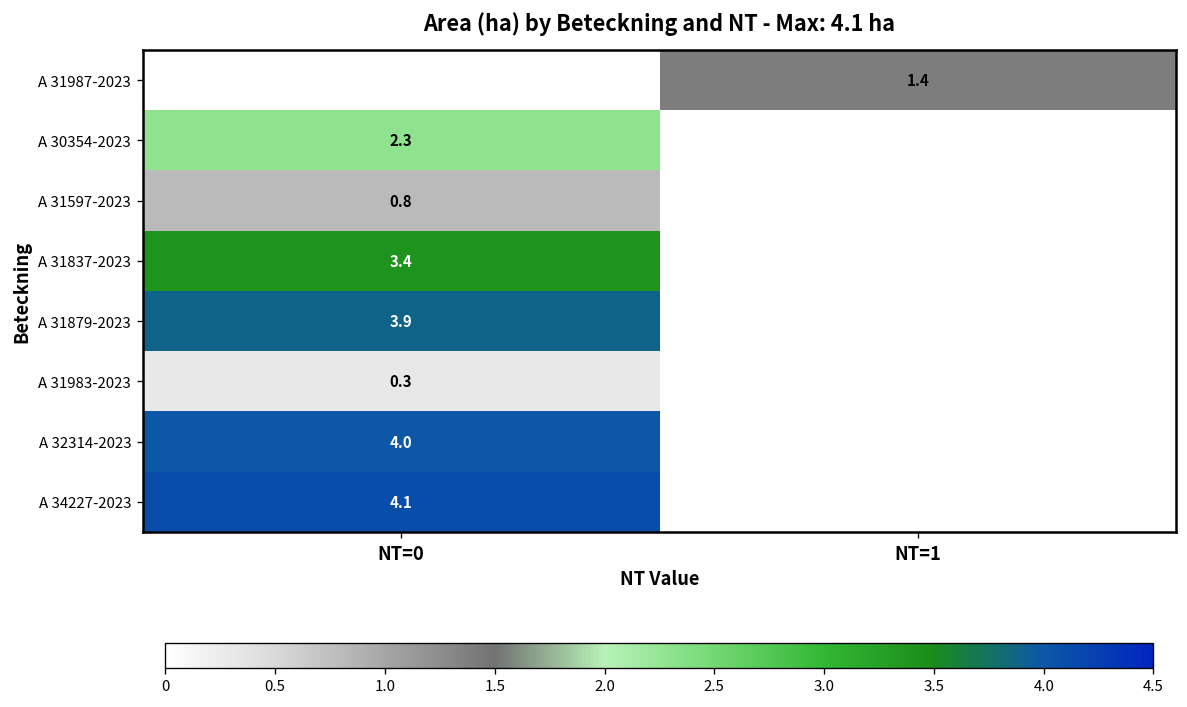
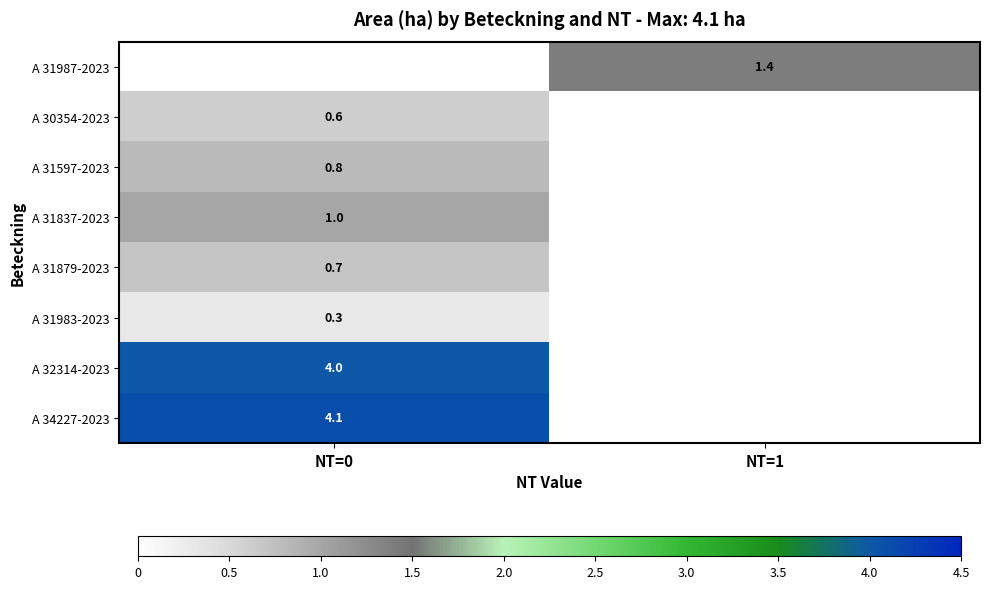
  {
    "A 31987-2023": {
      "NT=1": 1.4
    },
    "A 30354-2023": {
-     "NT=0": 2.3
+     "NT=0": 0.6
    },
    "A 31597-2023": {
      "NT=0": 0.8
    },
    "A 31837-2023": {
-     "NT=0": 3.4
+     "NT=0": 1.0
    },
    "A 31879-2023": {
-     "NT=0": 3.9
+     "NT=0": 0.7
    },
    "A 31983-2023": {
      "NT=0": 0.3
    },
    "A 32314-2023": {
      "NT=0": 4.0
    },
    "A 34227-2023": {
      "NT=0": 4.1
    }
  }
